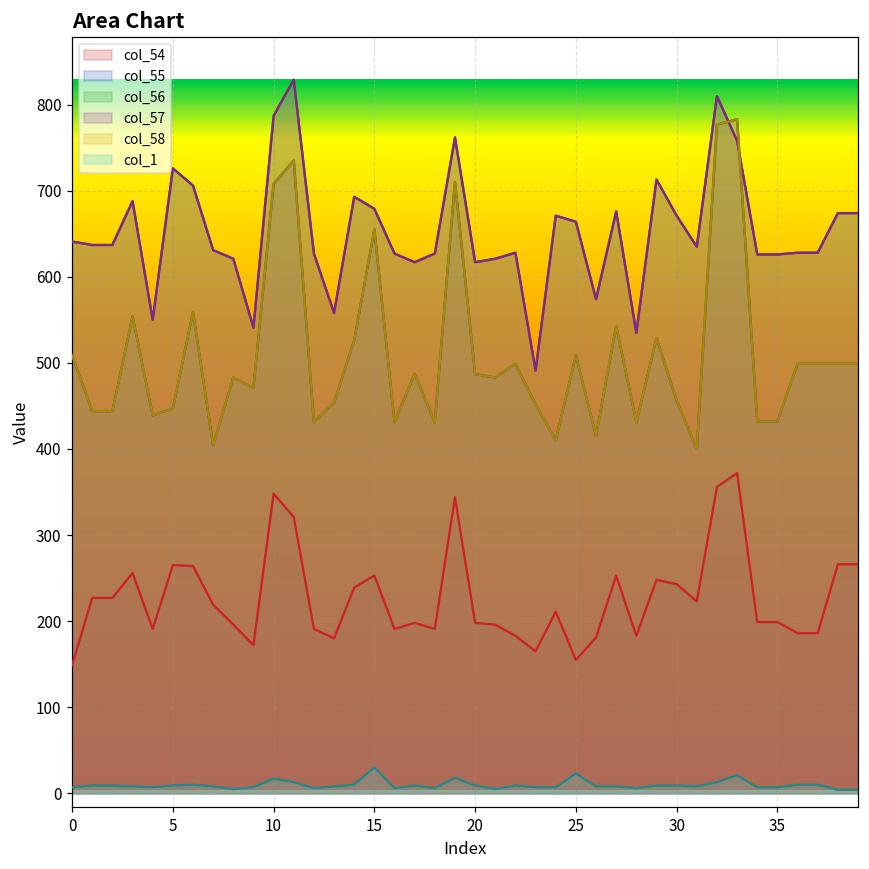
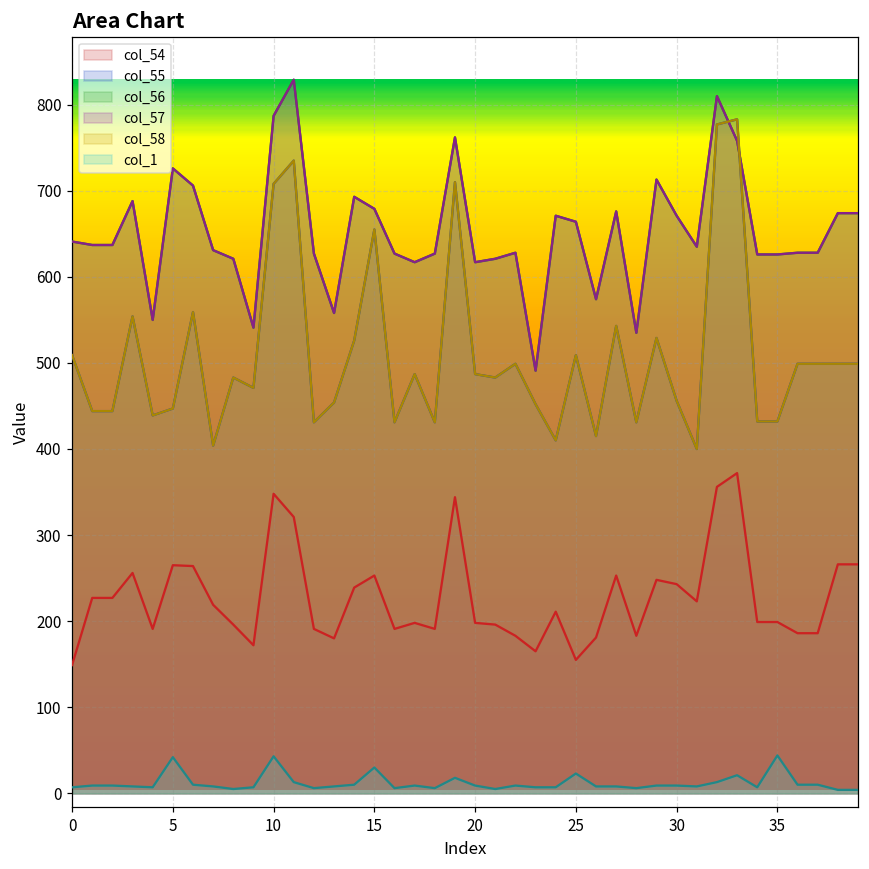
  {
    "col_1": {
      "0": 10,
-     "5": 10,
-     "10": 20,
+     "5": 40,
+     "10": 40,
      "15": 30,
      "20": 10,
      "25": 20,
      "30": 10,
-     "35": 10
+     "35": 40
    }
  }
